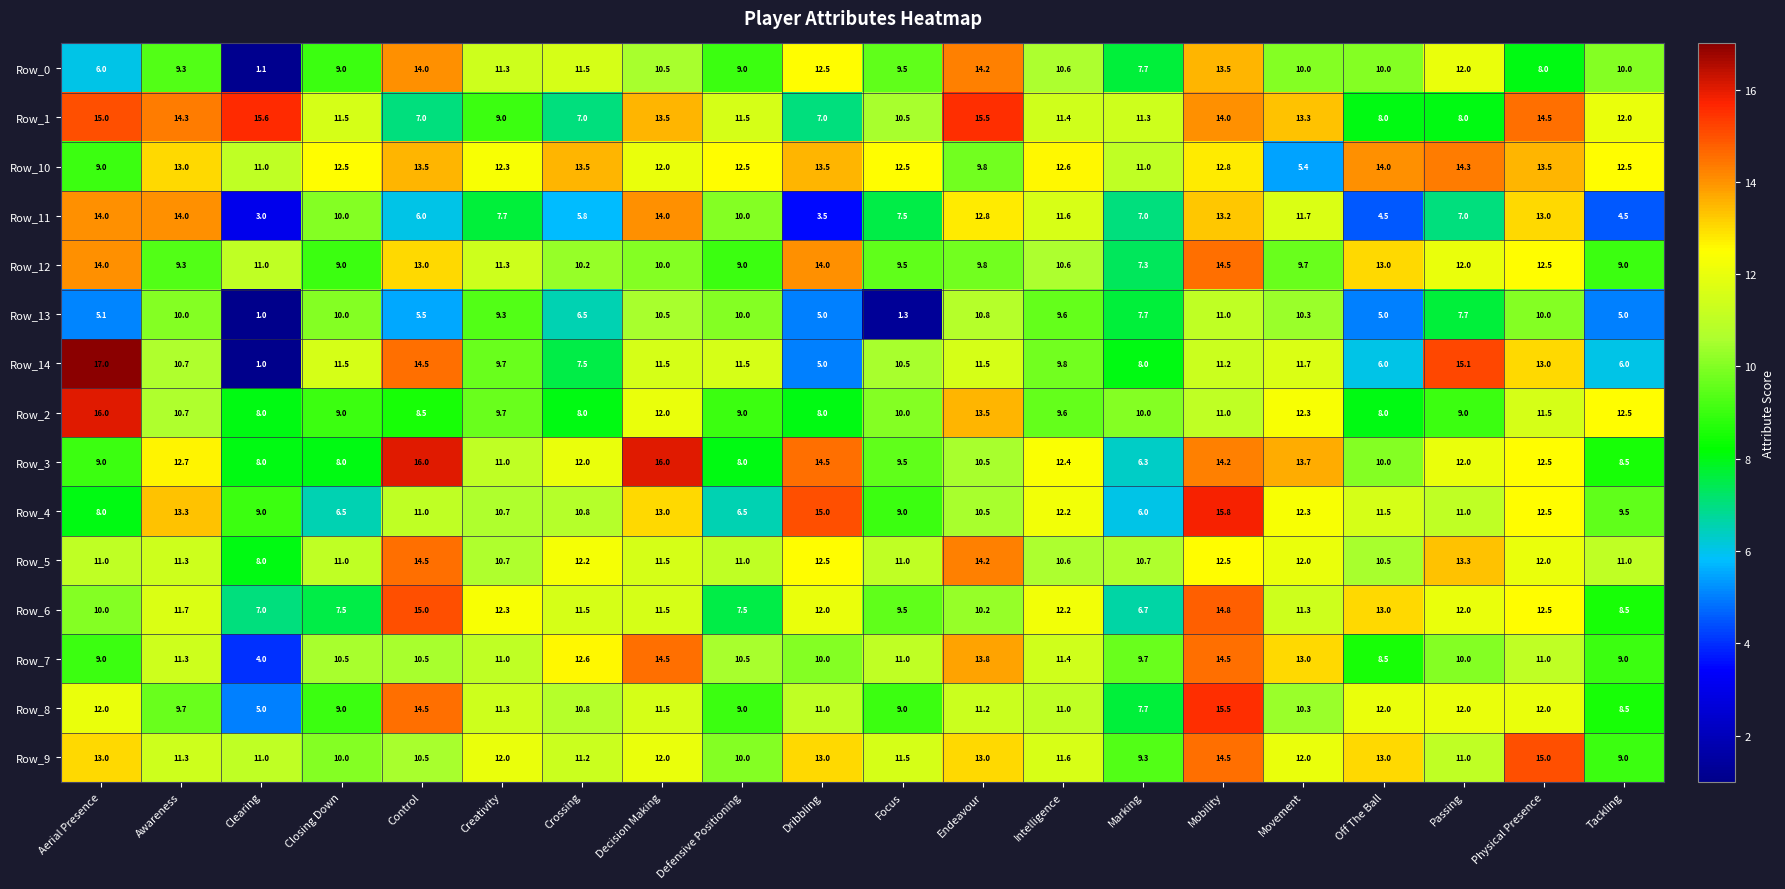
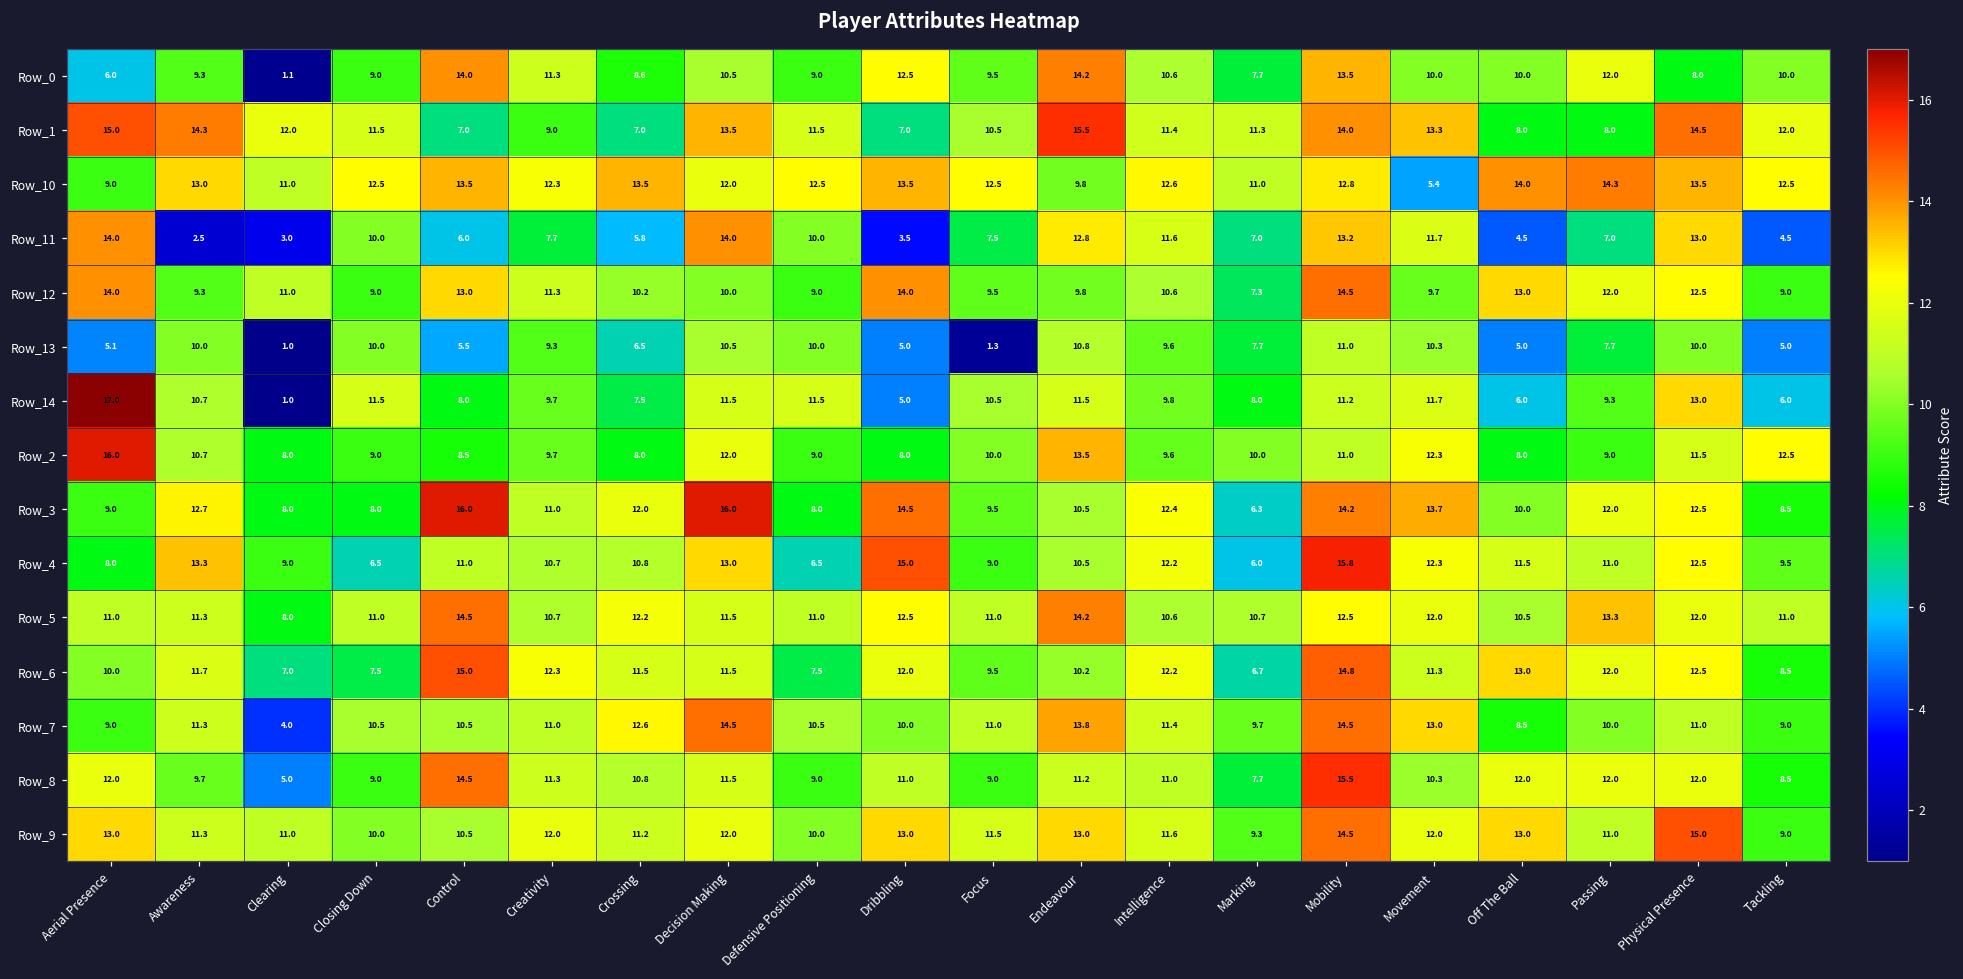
  {
    "Row_0": {
      "Aerial Presence": 6.0,
      "Awareness": 9.3,
      "Clearing": 1.1,
      "Closing Down": 9.0,
      "Control": 14.0,
      "Creativity": 11.3,
-     "Crossing": 11.5,
+     "Crossing": 8.6,
      "Decision Making": 10.5,
      "Defensive Positioning": 9.0,
      "Dribbling": 12.5,
      "Focus": 9.5,
      "Endeavour": 14.2,
      "Intelligence": 10.6,
      "Marking": 7.7,
      "Mobility": 13.5,
      "Movement": 10.0,
      "Off The Ball": 10.0,
      "Passing": 12.0,
      "Physical Presence": 8.0,
      "Tackling": 10.0
    },
    "Row_1": {
      "Aerial Presence": 15.0,
      "Awareness": 14.3,
-     "Clearing": 15.6,
+     "Clearing": 12.0,
      "Closing Down": 11.5,
      "Control": 7.0,
      "Creativity": 9.0,
      "Crossing": 7.0,
      "Decision Making": 13.5,
      "Defensive Positioning": 11.5,
      "Dribbling": 7.0,
      "Focus": 10.5,
      "Endeavour": 15.5,
      "Intelligence": 11.4,
      "Marking": 11.3,
      "Mobility": 14.0,
      "Movement": 13.3,
      "Off The Ball": 8.0,
      "Passing": 8.0,
      "Physical Presence": 14.5,
      "Tackling": 12.0
    },
    "Row_11": {
      "Aerial Presence": 14.0,
-     "Awareness": 14.0,
+     "Awareness": 2.5,
      "Clearing": 3.0,
      "Closing Down": 10.0,
      "Control": 6.0,
      "Creativity": 7.7,
      "Crossing": 5.8,
      "Decision Making": 14.0,
      "Defensive Positioning": 10.0,
      "Dribbling": 3.5,
      "Focus": 7.5,
      "Endeavour": 12.8,
      "Intelligence": 11.6,
      "Marking": 7.0,
      "Mobility": 13.2,
      "Movement": 11.7,
      "Off The Ball": 4.5,
      "Passing": 7.0,
      "Physical Presence": 13.0,
      "Tackling": 4.5
    },
    "Row_14": {
      "Aerial Presence": 17.0,
      "Awareness": 10.7,
      "Clearing": 1.0,
      "Closing Down": 11.5,
-     "Control": 14.5,
+     "Control": 8.0,
      "Creativity": 9.7,
      "Crossing": 7.5,
      "Decision Making": 11.5,
      "Defensive Positioning": 11.5,
      "Dribbling": 5.0,
      "Focus": 10.5,
      "Endeavour": 11.5,
      "Intelligence": 9.8,
      "Marking": 8.0,
      "Mobility": 11.2,
      "Movement": 11.7,
      "Off The Ball": 6.0,
-     "Passing": 15.1,
+     "Passing": 9.3,
      "Physical Presence": 13.0,
      "Tackling": 6.0
    }
  }
